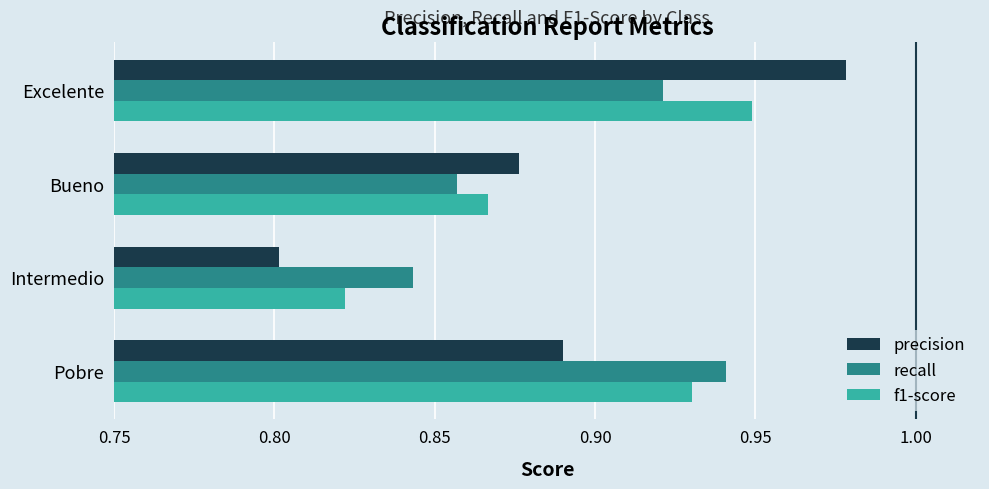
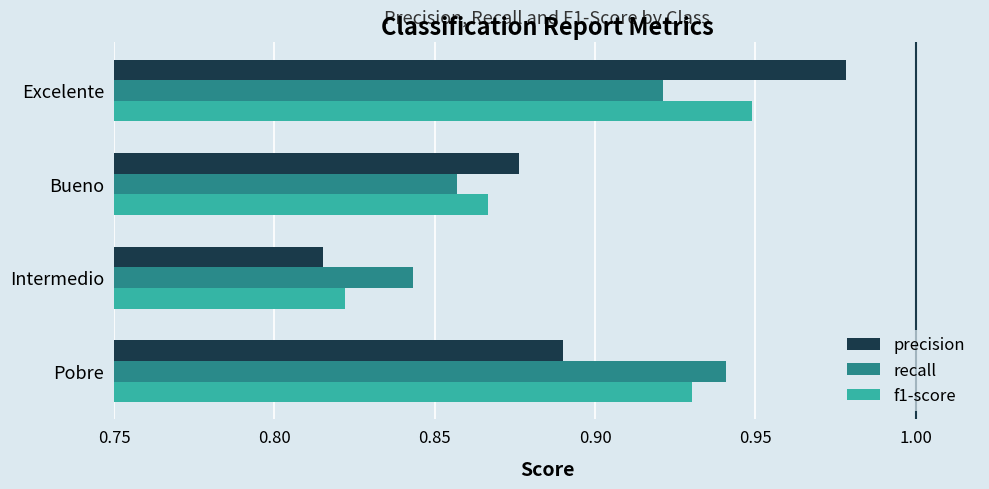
  {
    "precision": {
      "Excelente": 0.978,
      "Bueno": 0.876,
-     "Intermedio": 0.801,
+     "Intermedio": 0.815,
      "Pobre": 0.890
    }
  }
